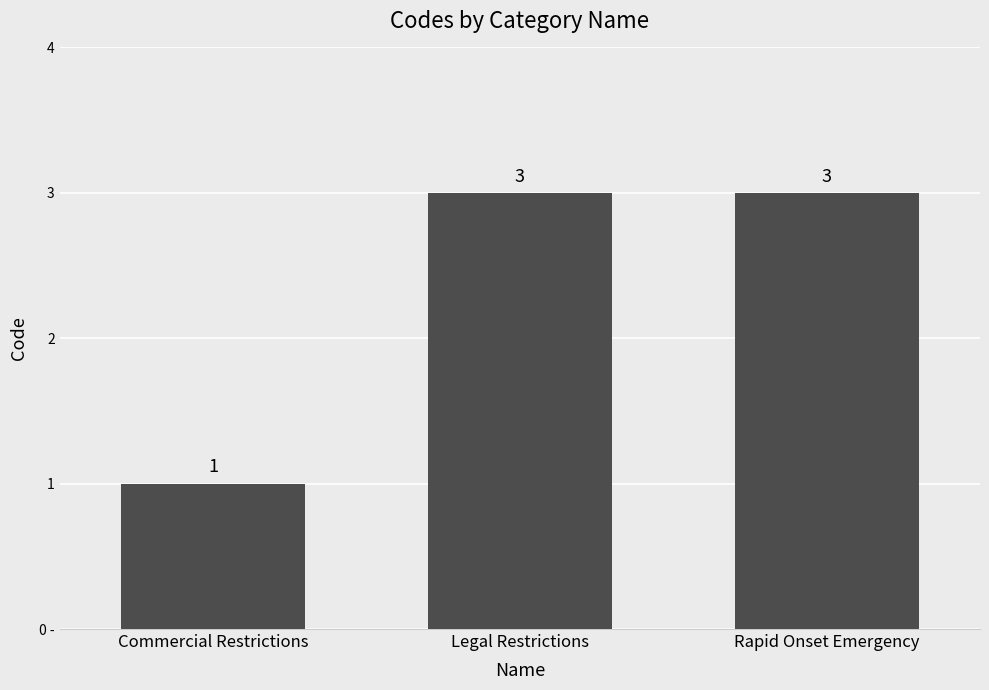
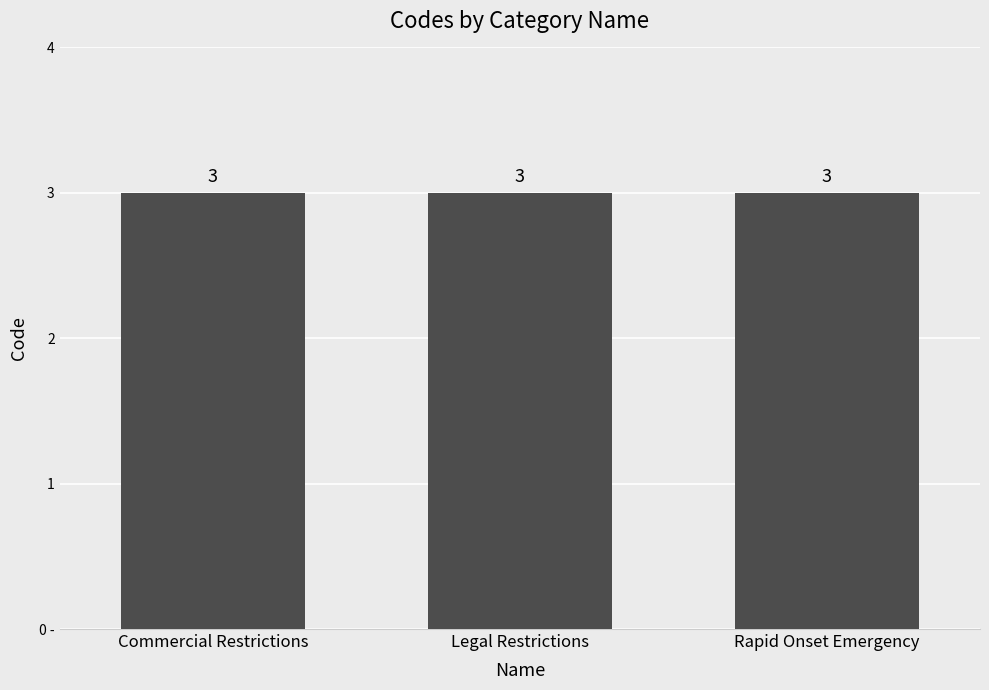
  {
-   "Commercial Restrictions": 1,
+   "Commercial Restrictions": 3,
    "Legal Restrictions": 3,
    "Rapid Onset Emergency": 3
  }
